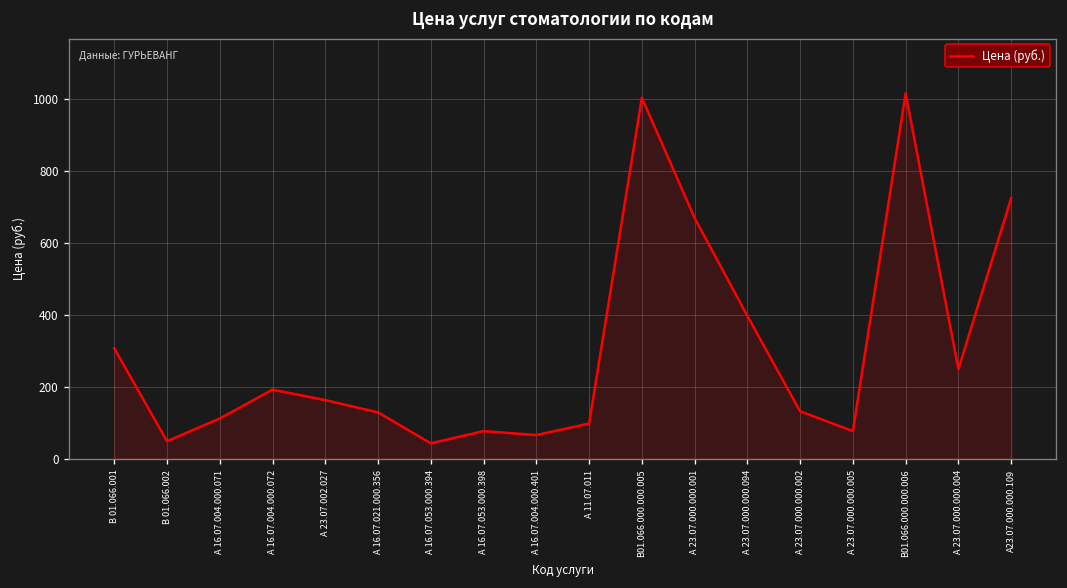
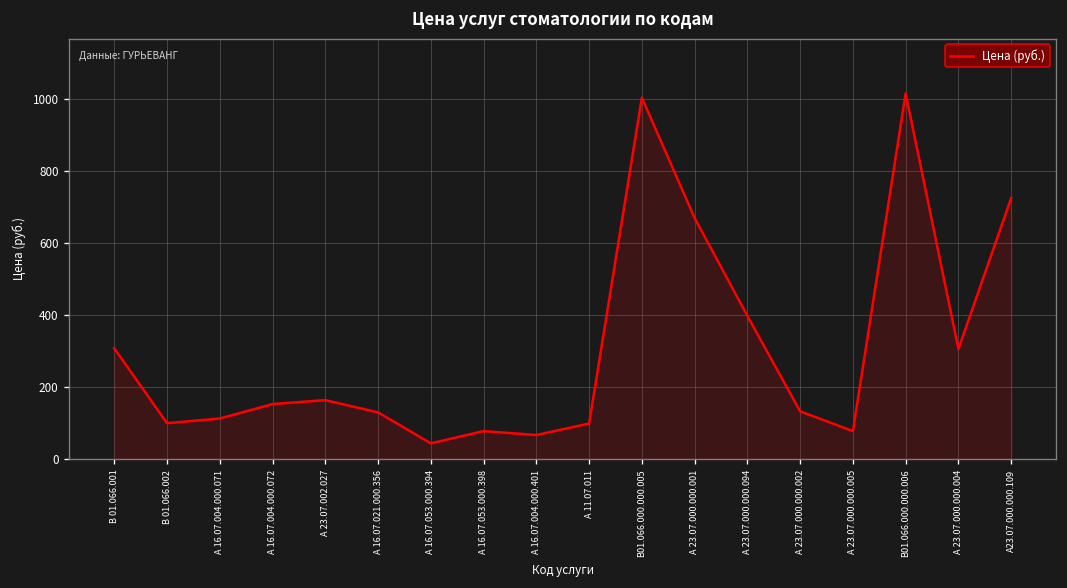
  {
    "В 01.066.001": 310,
-   "В 01.066.002": 50,
+   "В 01.066.002": 100,
    "А 16.07.004.000.071": 110,
-   "А 16.07.004.000.072": 190,
+   "А 16.07.004.000.072": 150,
    "А 23.07.002.027": 160,
    "А 16.07.021.000.356": 130,
    "А 16.07.053.000.394": 40,
    "А 16.07.053.000.398": 80,
    "А 16.07.004.000.401": 70,
    "А 11.07.011": 100,
    "В01.066.000.000.005": 1000,
    "А 23.07.000.000.001": 670,
    "А 23.07.000.000.094": 400,
    "А 23.07.000.000.002": 130,
    "А 23.07.000.000.005": 80,
    "В01.066.000.000.006": 1020,
-   "А 23.07.000.000.004": 250,
+   "А 23.07.000.000.004": 310,
    "А23.07.000.000.109": 720
  }
